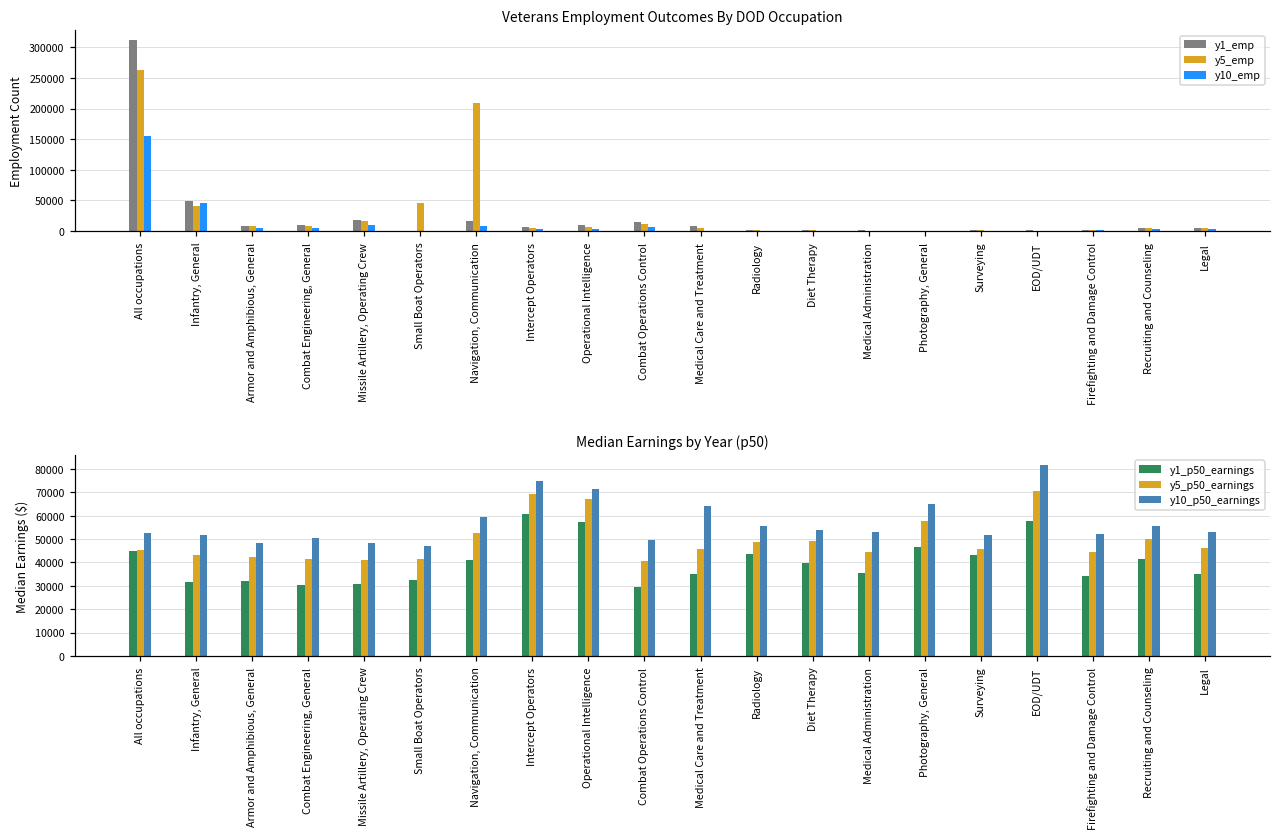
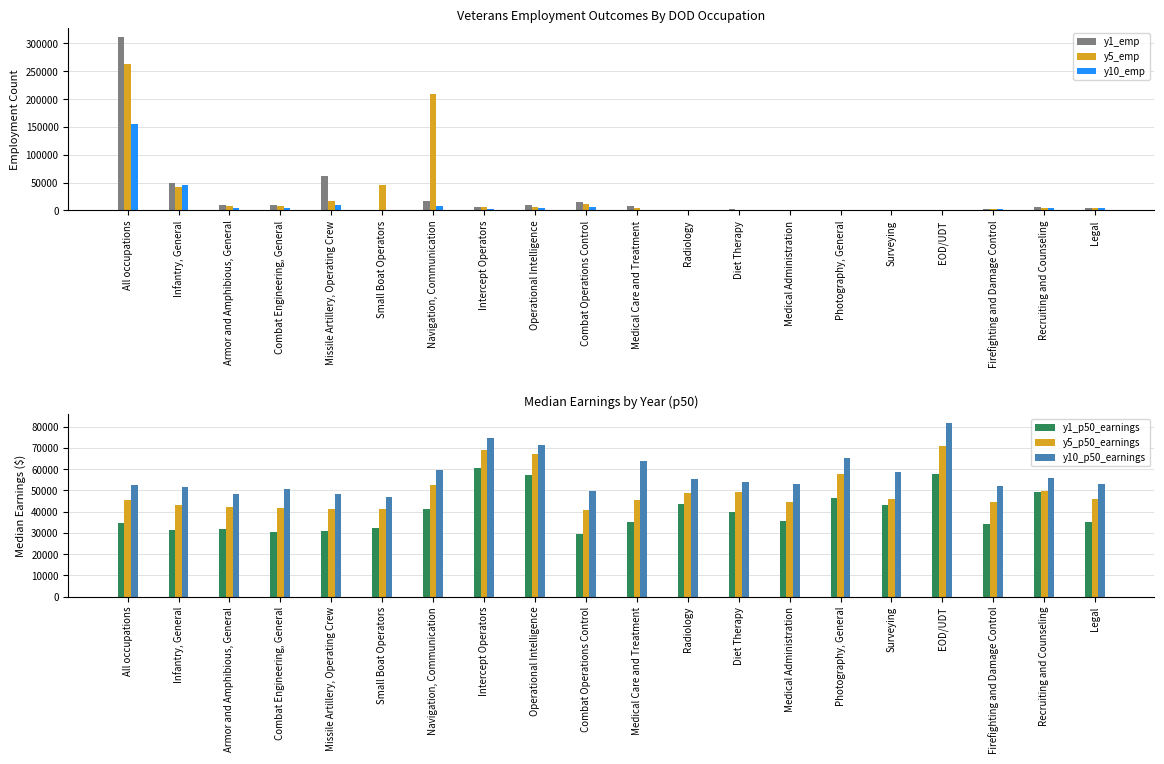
  {
    "Veterans Employment Outcomes By DOD Occupation": {
      "y1_emp": {
        "All occupations": 310000,
        "Infantry, General": 50000,
        "Armor and Amphibious, General": 10000,
        "Combat Engineering, General": 10000,
-       "Missile Artillery, Operating Crew": 20000,
+       "Missile Artillery, Operating Crew": 60000,
        "Navigation, Communication": 20000,
        "Intercept Operators": 10000,
        "Operational Intelligence": 10000,
        "Combat Operations Control": 10000,
        "Medical Care and Treatment": 10000,
        "Recruiting and Counseling": 10000,
        "Legal": 0
      },
      "y5_emp": {
        "All occupations": 260000,
        "Infantry, General": 40000,
        "Armor and Amphibious, General": 10000,
        "Combat Engineering, General": 10000,
        "Missile Artillery, Operating Crew": 20000,
        "Small Boat Operators": 50000,
        "Navigation, Communication": 210000,
        "Intercept Operators": 10000,
        "Operational Intelligence": 10000,
        "Combat Operations Control": 10000,
        "Medical Care and Treatment": 10000,
        "Recruiting and Counseling": 10000,
        "Legal": 0
      },
      "y10_emp": {
        "All occupations": 160000,
        "Infantry, General": 50000,
        "Armor and Amphibious, General": 0,
        "Missile Artillery, Operating Crew": 10000,
        "Navigation, Communication": 10000,
        "Combat Operations Control": 10000
      }
    },
    "Median Earnings by Year (p50)": {
      "y1_p50_earnings": {
-       "All occupations": 45000,
+       "All occupations": 35000,
        "Infantry, General": 31000,
        "Armor and Amphibious, General": 32000,
        "Combat Engineering, General": 30000,
        "Missile Artillery, Operating Crew": 31000,
        "Small Boat Operators": 32000,
        "Navigation, Communication": 41000,
        "Intercept Operators": 61000,
        "Operational Intelligence": 57000,
        "Combat Operations Control": 30000,
        "Medical Care and Treatment": 35000,
        "Radiology": 44000,
        "Diet Therapy": 40000,
        "Medical Administration": 35000,
        "Photography, General": 47000,
        "Surveying": 43000,
        "EOD/UDT": 58000,
        "Firefighting and Damage Control": 34000,
-       "Recruiting and Counseling": 42000,
+       "Recruiting and Counseling": 49000,
        "Legal": 35000
      },
      "y5_p50_earnings": {
        "All occupations": 45000,
        "Infantry, General": 43000,
        "Armor and Amphibious, General": 42000,
        "Combat Engineering, General": 42000,
        "Missile Artillery, Operating Crew": 41000,
        "Small Boat Operators": 41000,
        "Navigation, Communication": 52000,
        "Intercept Operators": 69000,
        "Operational Intelligence": 67000,
        "Combat Operations Control": 41000,
        "Medical Care and Treatment": 46000,
        "Radiology": 49000,
        "Diet Therapy": 49000,
        "Medical Administration": 45000,
        "Photography, General": 58000,
        "Surveying": 46000,
        "EOD/UDT": 71000,
        "Firefighting and Damage Control": 45000,
        "Recruiting and Counseling": 50000,
        "Legal": 46000
      },
      "y10_p50_earnings": {
        "All occupations": 53000,
        "Infantry, General": 52000,
        "Armor and Amphibious, General": 48000,
        "Combat Engineering, General": 51000,
        "Missile Artillery, Operating Crew": 48000,
        "Small Boat Operators": 47000,
        "Navigation, Communication": 59000,
        "Intercept Operators": 75000,
        "Operational Intelligence": 71000,
        "Combat Operations Control": 50000,
        "Medical Care and Treatment": 64000,
        "Radiology": 55000,
        "Diet Therapy": 54000,
        "Medical Administration": 53000,
        "Photography, General": 65000,
-       "Surveying": 52000,
+       "Surveying": 59000,
        "EOD/UDT": 82000,
        "Firefighting and Damage Control": 52000,
        "Recruiting and Counseling": 56000,
        "Legal": 53000
      }
    }
  }
